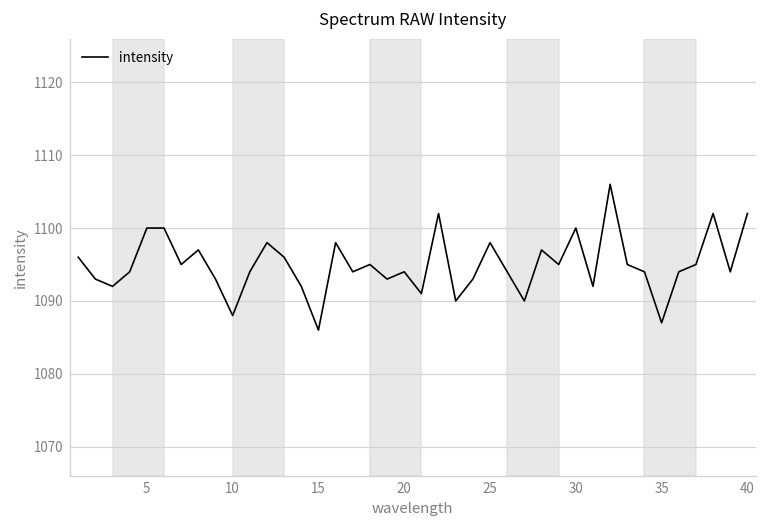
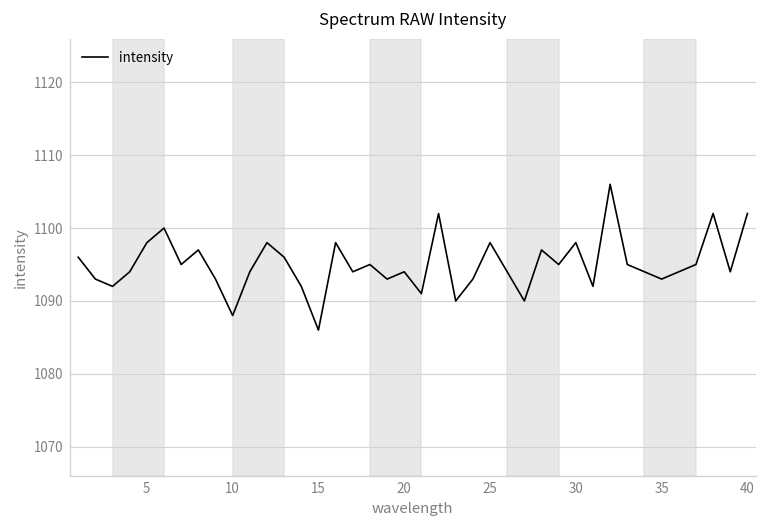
  {
-   "5": 1100,
+   "5": 1098,
    "10": 1088,
    "15": 1086,
    "20": 1094,
    "25": 1098,
-   "30": 1100,
-   "35": 1087,
+   "30": 1098,
+   "35": 1093,
    "40": 1102
  }
